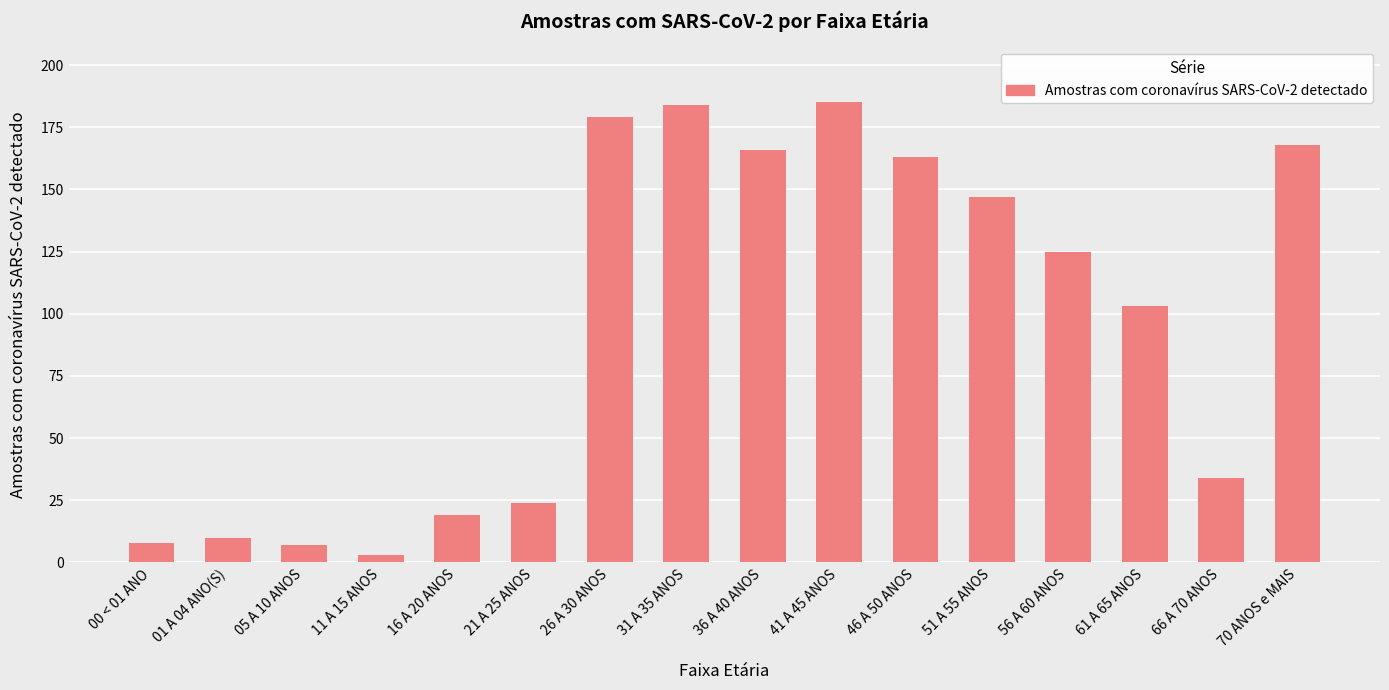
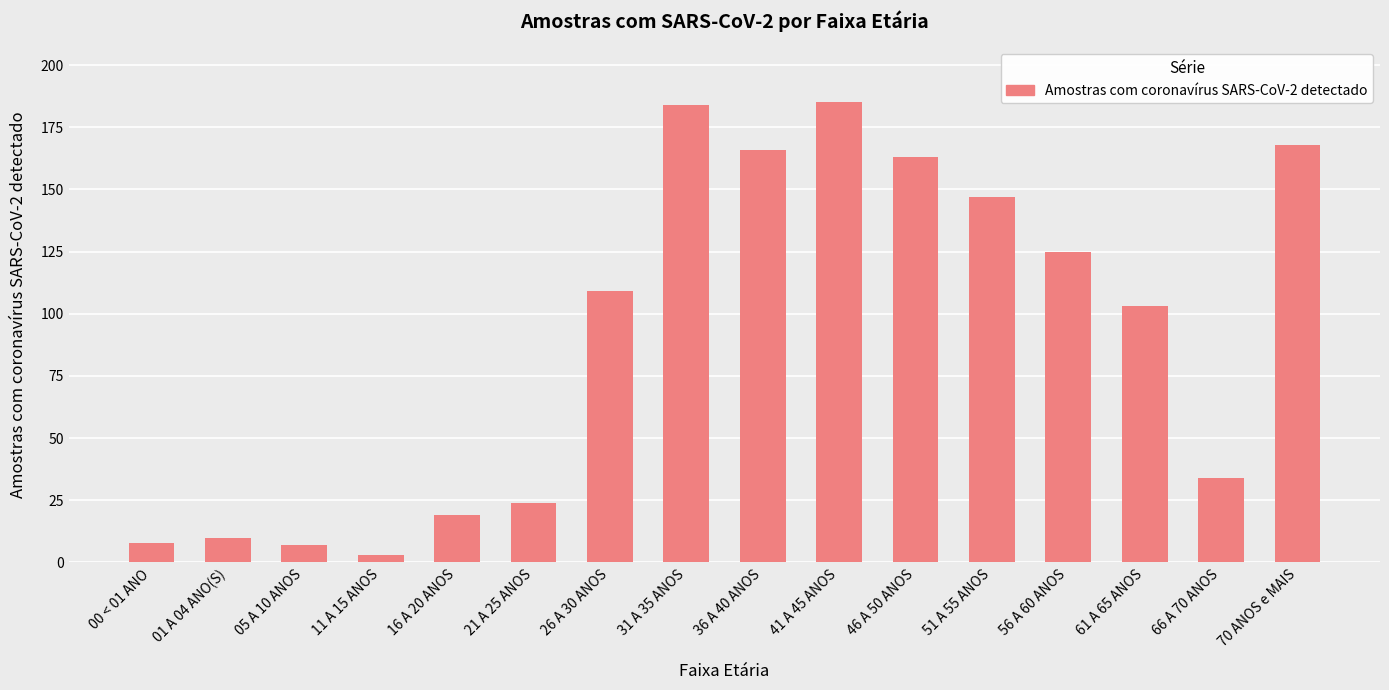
  {
    "00 < 01 ANO": 8,
    "01 A 04 ANO(S)": 10,
    "05 A 10 ANOS": 7,
    "11 A 15 ANOS": 3,
    "16 A 20 ANOS": 19,
    "21 A 25 ANOS": 24,
-   "26 A 30 ANOS": 179,
+   "26 A 30 ANOS": 109,
    "31 A 35 ANOS": 184,
    "36 A 40 ANOS": 166,
    "41 A 45 ANOS": 185,
    "46 A 50 ANOS": 163,
    "51 A 55 ANOS": 147,
    "56 A 60 ANOS": 125,
    "61 A 65 ANOS": 103,
    "66 A 70 ANOS": 34,
    "70 ANOS e MAIS": 168
  }
